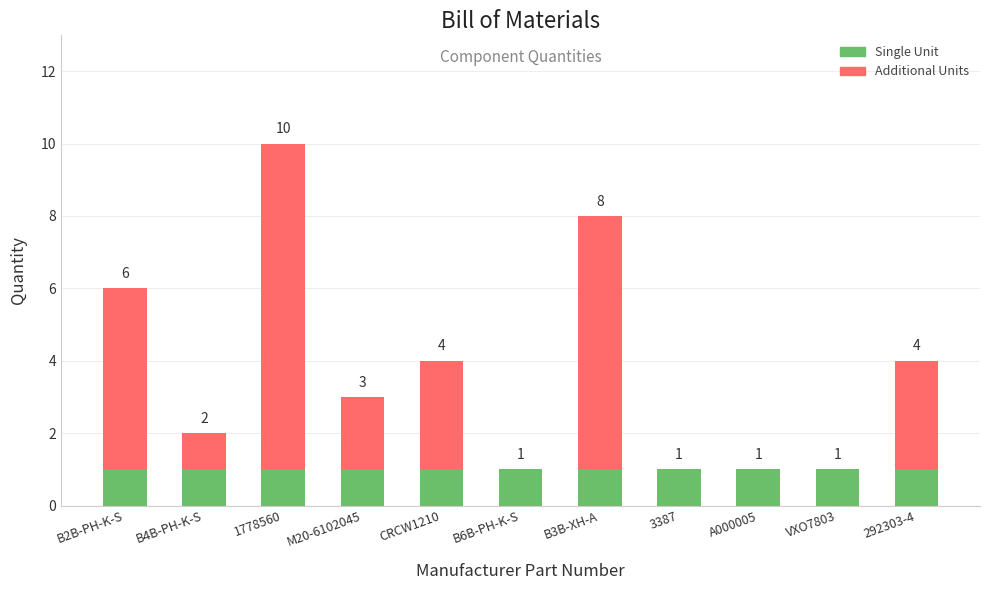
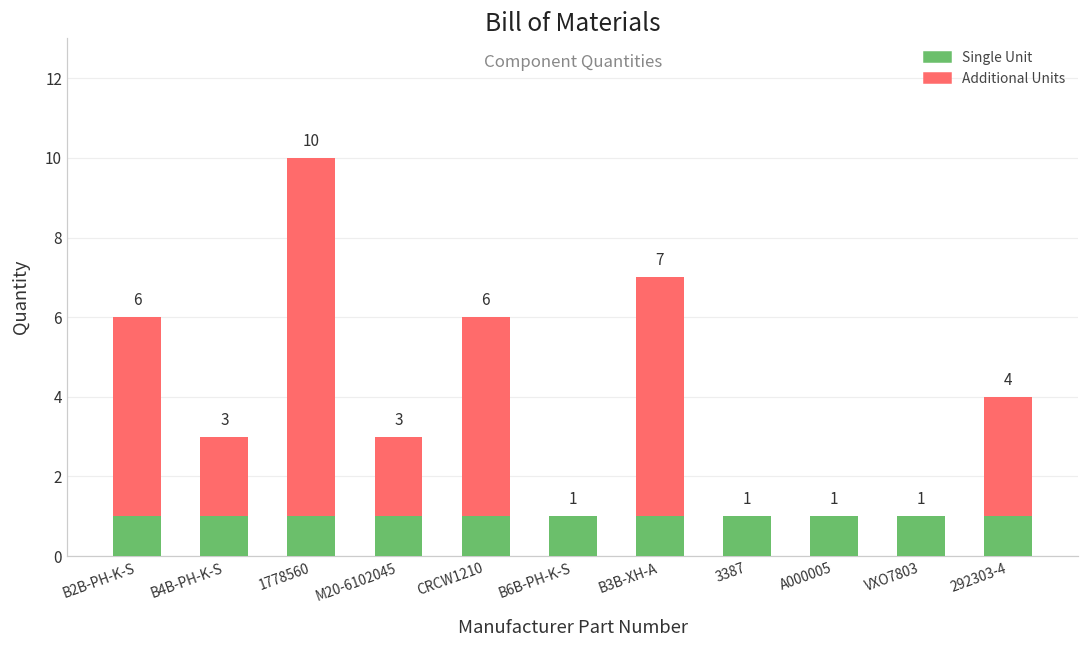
  {
    "Single Unit": {
      "B6B-PH-K-S": 1,
      "3387": 1,
      "A000005": 1,
      "VXO7803": 1
    },
    "Additional Units": {
-     "B4B-PH-K-S": 2,
-     "CRCW1210": 4,
-     "B3B-XH-A": 8
+     "B4B-PH-K-S": 3,
+     "CRCW1210": 6,
+     "B3B-XH-A": 7
    }
  }
